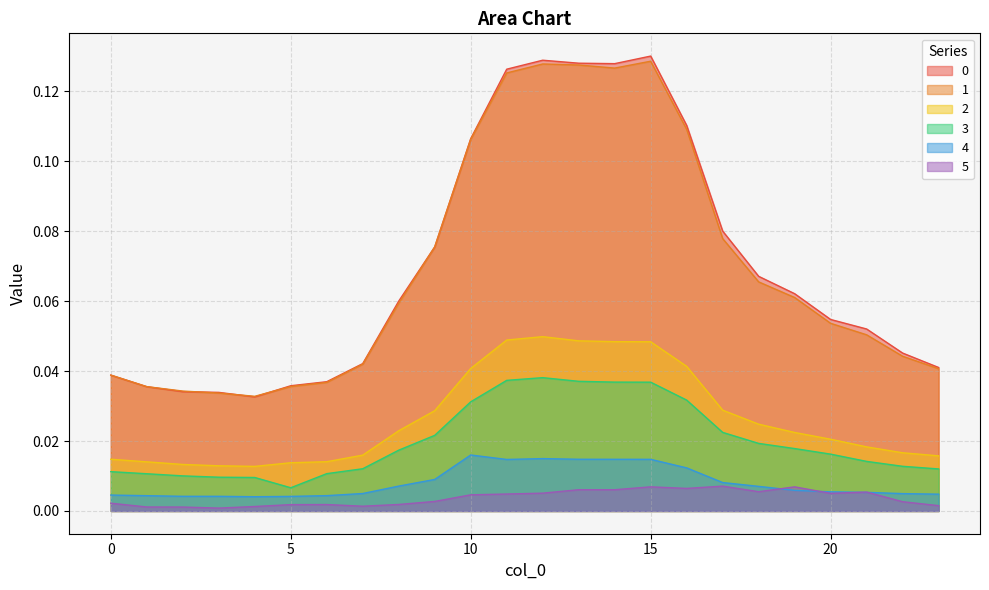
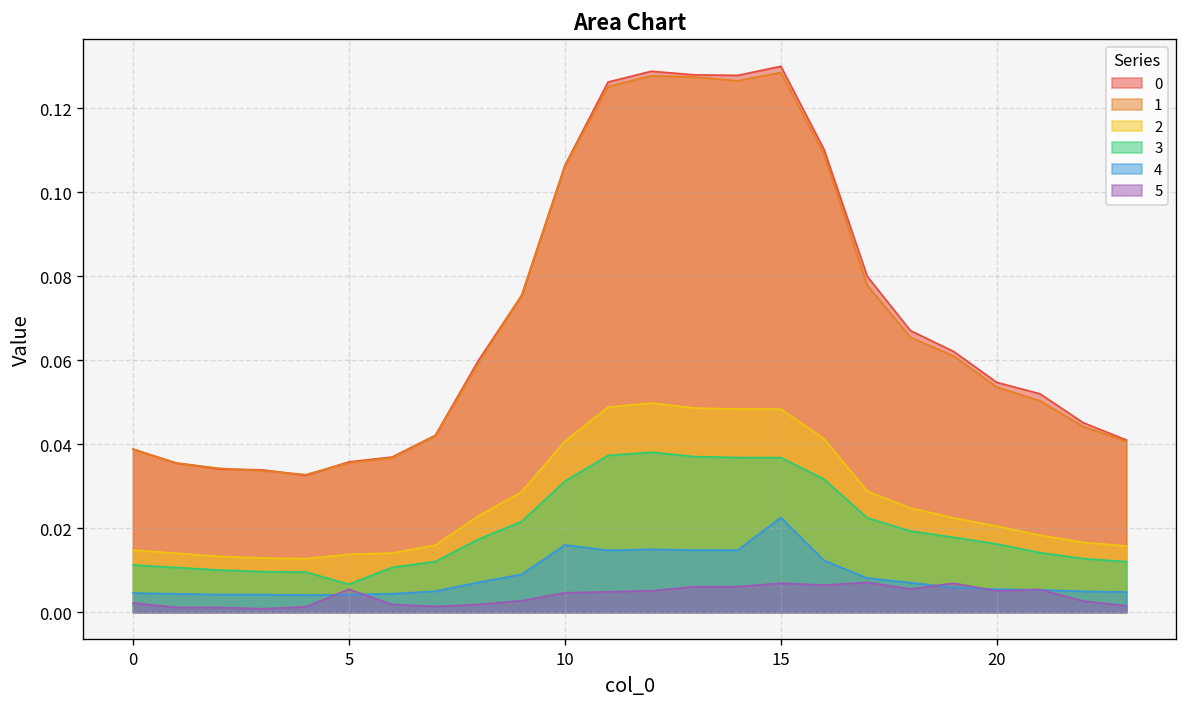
  {
    "3": {
      "0": 0.011,
      "5": 0.007,
      "10": 0.031,
      "15": 0.037,
      "20": 0.016
    },
    "4": {
      "0": 0.005,
      "5": 0.004,
      "10": 0.016,
-     "15": 0.015
+     "15": 0.023
    },
    "5": {
      "0": 0.002,
-     "5": 0.002,
+     "5": 0.005,
      "10": 0.005,
      "15": 0.007
    }
  }
